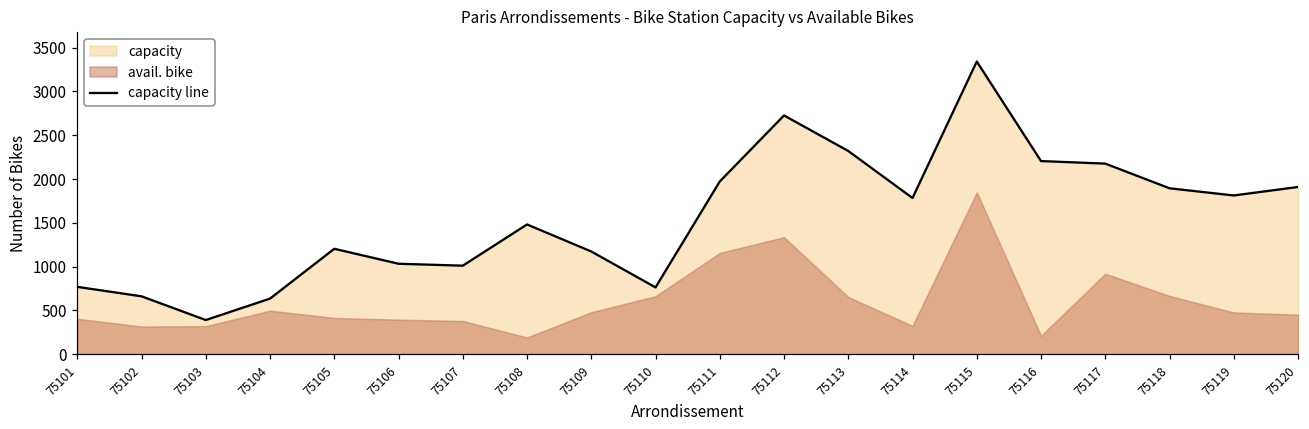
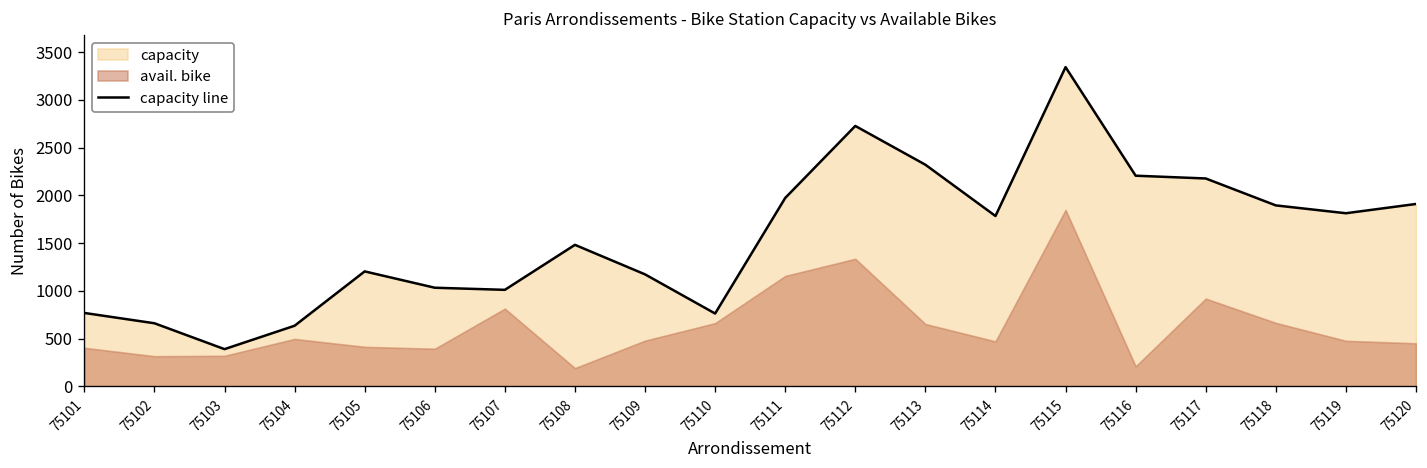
  {
    "capacity": {
      "75101": 800,
      "75102": 700,
      "75103": 400,
      "75104": 600,
      "75105": 1200,
      "75106": 1000,
      "75107": 1000,
      "75108": 1500,
      "75109": 1200,
      "75110": 800,
      "75111": 2000,
      "75112": 2700,
      "75113": 2300,
      "75114": 1800,
      "75115": 3300,
      "75116": 2200,
      "75117": 2200,
      "75118": 1900,
      "75119": 1800,
      "75120": 1900
    },
    "avail. bike": {
      "75101": 400,
      "75102": 300,
      "75103": 300,
      "75104": 500,
      "75105": 400,
      "75106": 400,
-     "75107": 400,
+     "75107": 800,
      "75108": 200,
      "75109": 500,
      "75110": 700,
      "75111": 1200,
      "75112": 1300,
      "75113": 700,
-     "75114": 300,
+     "75114": 500,
      "75115": 1800,
      "75116": 200,
      "75117": 900,
      "75118": 700,
      "75119": 500,
      "75120": 500
    }
  }
